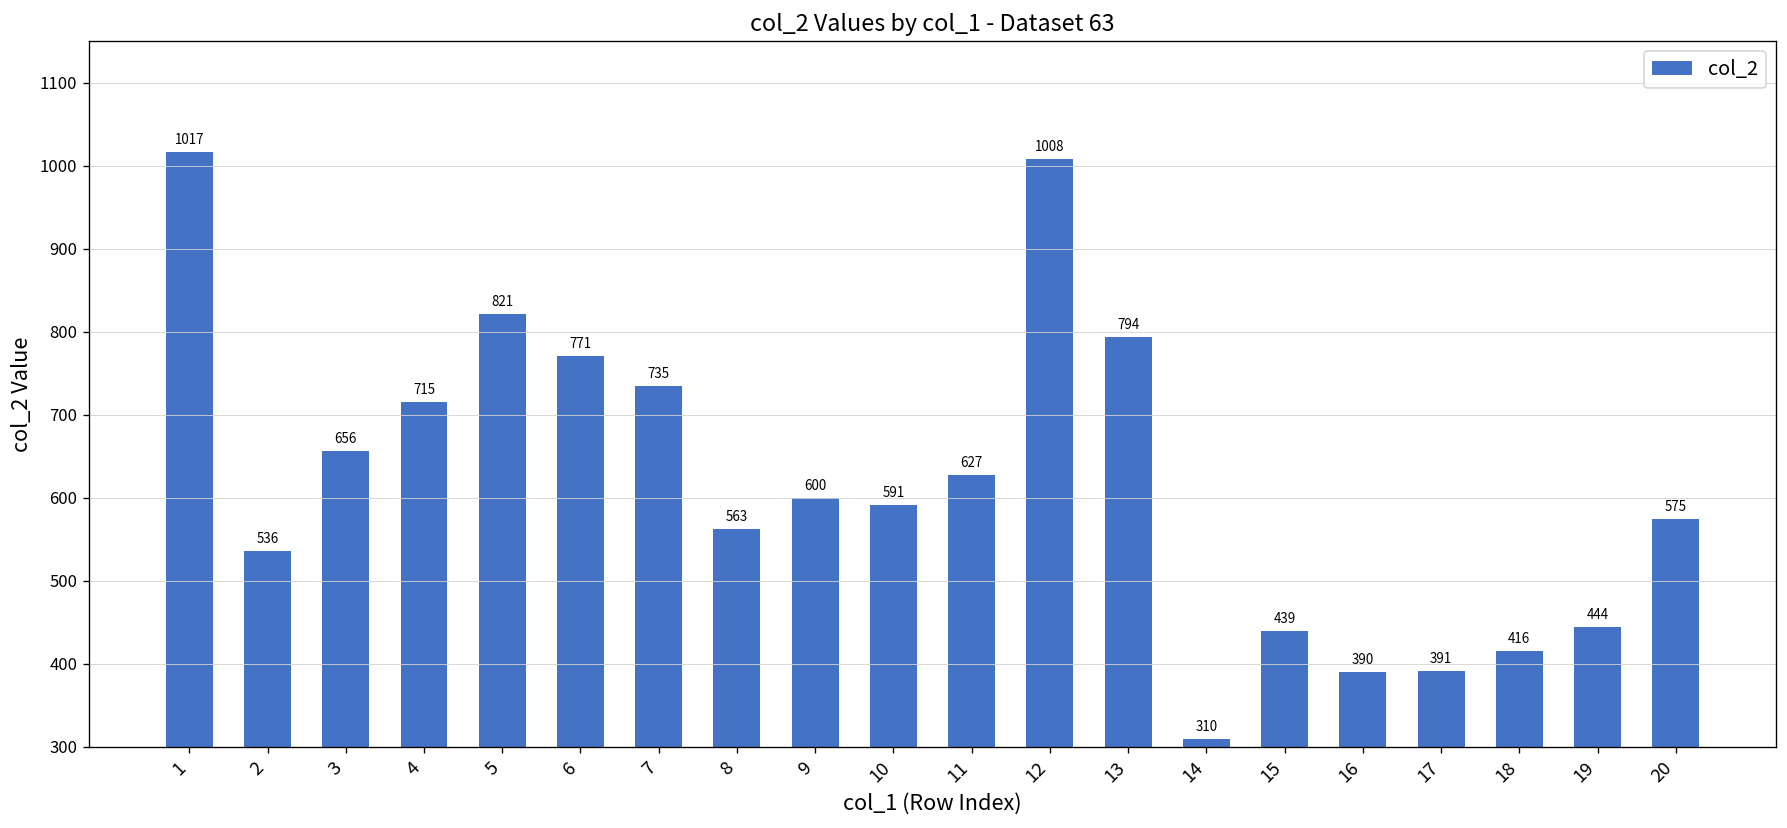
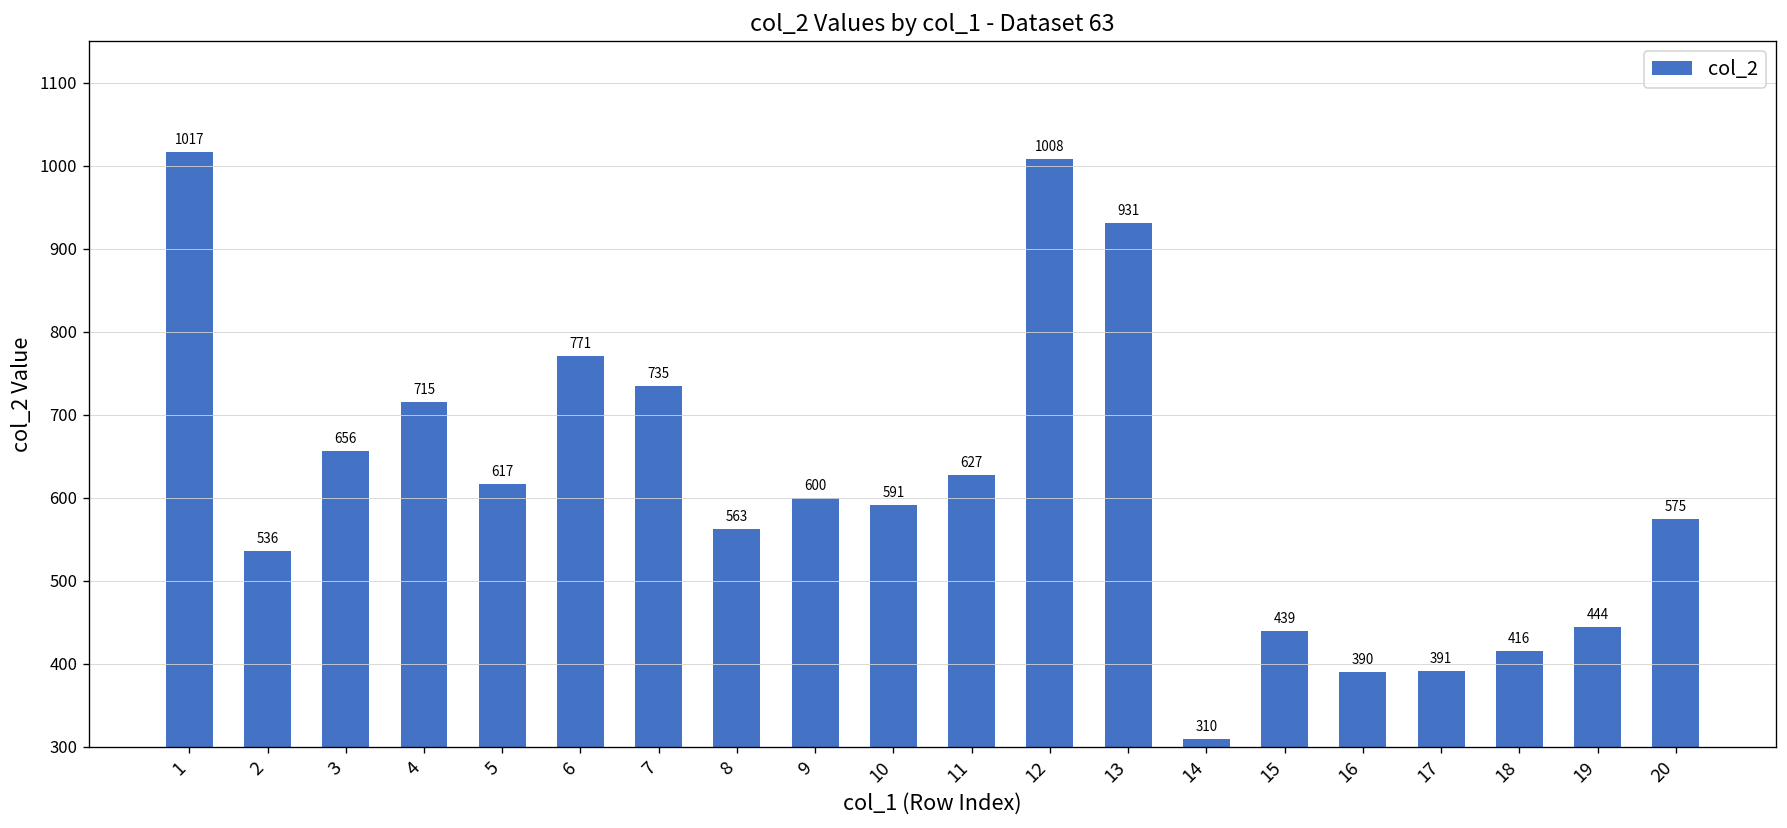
  {
    "1": 1017,
    "2": 536,
    "3": 656,
    "4": 715,
-   "5": 821,
+   "5": 617,
    "6": 771,
    "7": 735,
    "8": 563,
    "9": 600,
    "10": 591,
    "11": 627,
    "12": 1008,
-   "13": 794,
+   "13": 931,
    "14": 310,
    "15": 439,
    "16": 390,
    "17": 391,
    "18": 416,
    "19": 444,
    "20": 575
  }
